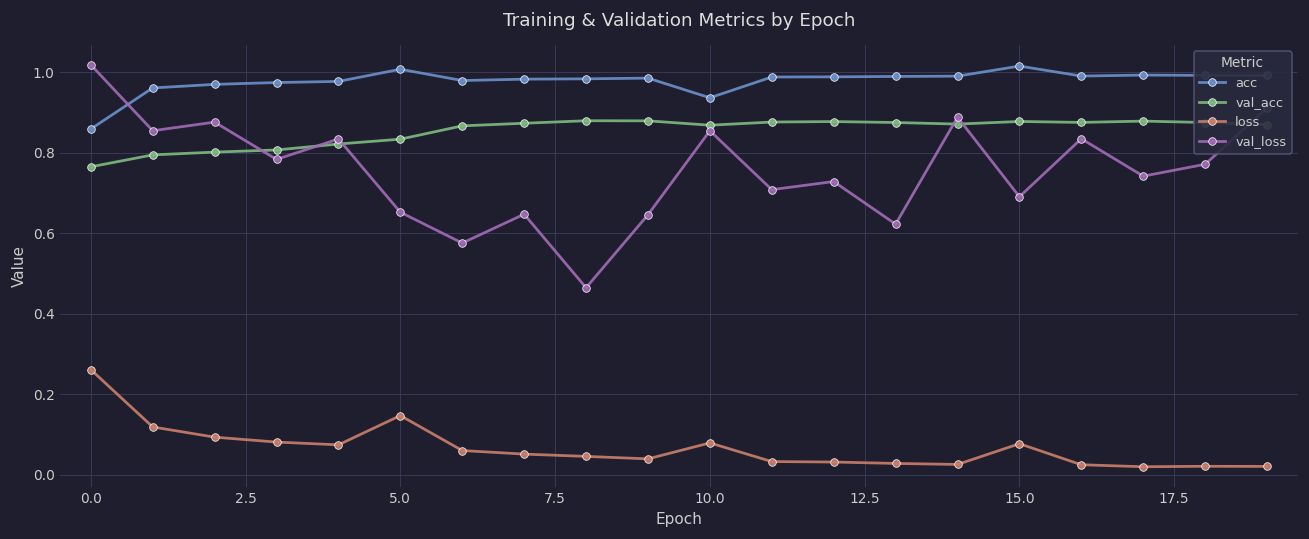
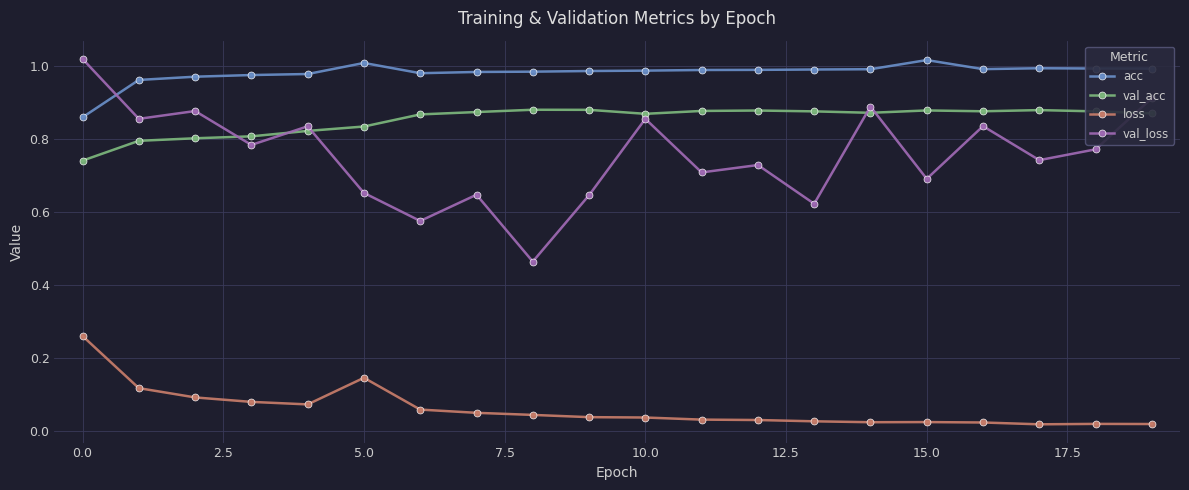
  {
    "acc": {
      "0.0": 0.86,
      "5.0": 1.01,
-     "10.0": 0.94,
+     "10.0": 0.99,
      "15.0": 1.02
    },
    "val_acc": {
-     "0.0": 0.77,
+     "0.0": 0.74,
      "5.0": 0.83,
      "10.0": 0.87,
      "15.0": 0.88
    },
    "loss": {
      "0.0": 0.26,
      "5.0": 0.15,
-     "10.0": 0.08,
-     "15.0": 0.08
+     "10.0": 0.04,
+     "15.0": 0.03
    },
    "val_loss": {
      "0.0": 1.02,
      "5.0": 0.65,
      "10.0": 0.85,
      "15.0": 0.69
    }
  }
